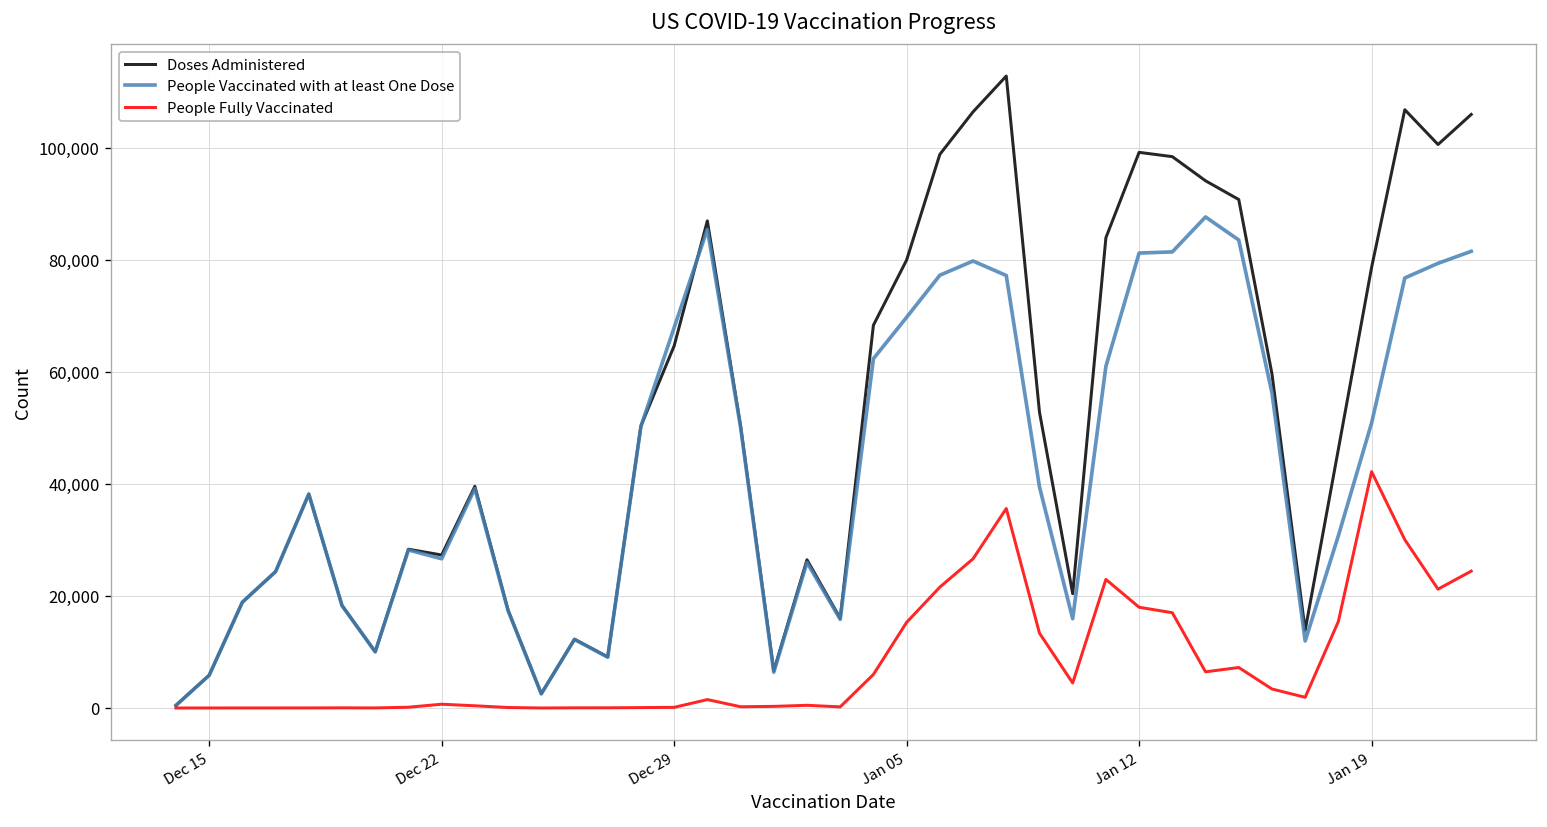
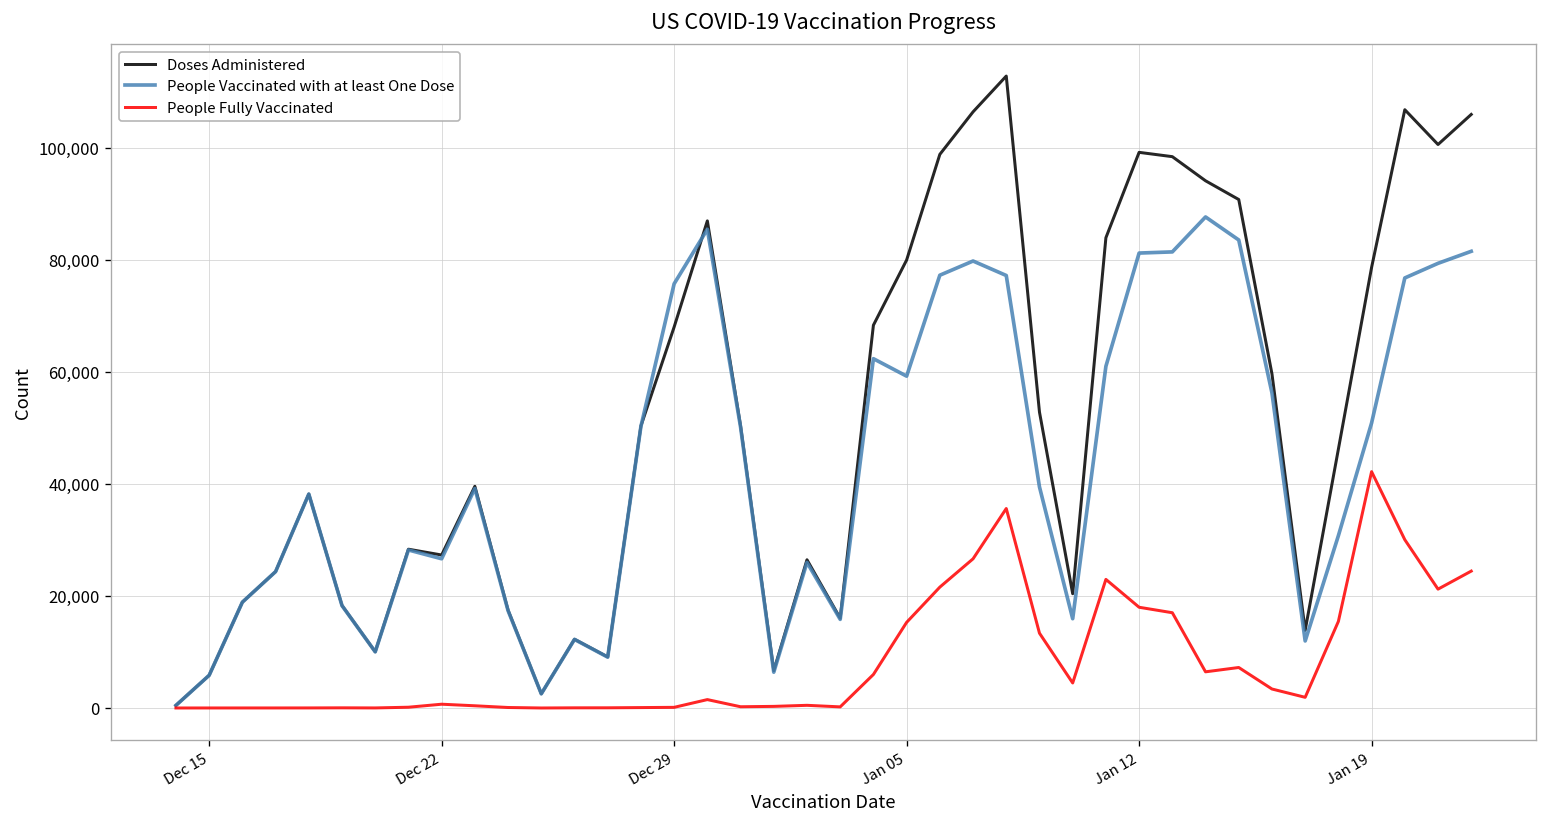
  {
    "Doses Administered": {
      "Dec 22": "27,000",
-     "Dec 29": "65,000",
+     "Dec 29": "68,000",
      "Jan 05": "80,000",
      "Jan 12": "99,000",
      "Jan 19": "79,000"
    },
    "People Vaccinated with at least One Dose": {
      "Dec 22": "27,000",
-     "Dec 29": "68,000",
-     "Jan 05": "70,000",
+     "Dec 29": "76,000",
+     "Jan 05": "59,000",
      "Jan 12": "81,000",
      "Jan 19": "51,000"
    },
    "People Fully Vaccinated": {
      "Dec 15": "0",
      "Dec 22": "1,000",
      "Dec 29": "0",
      "Jan 05": "15,000",
      "Jan 12": "18,000",
      "Jan 19": "42,000"
    }
  }
